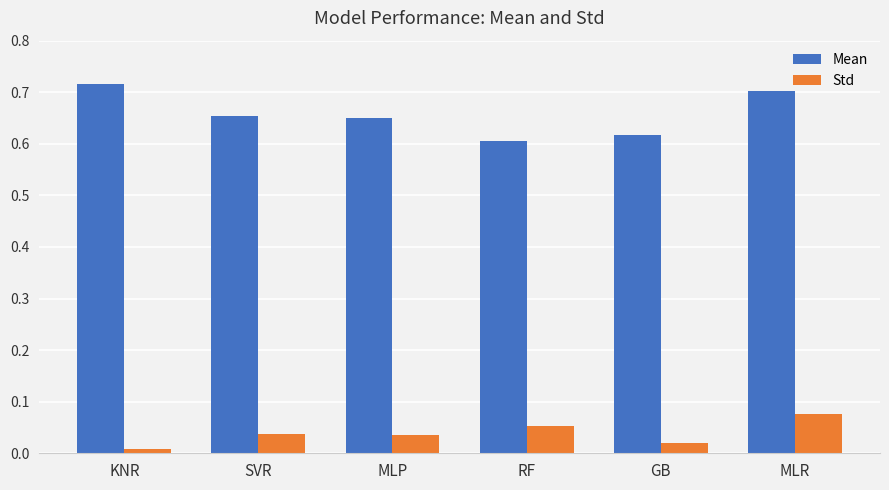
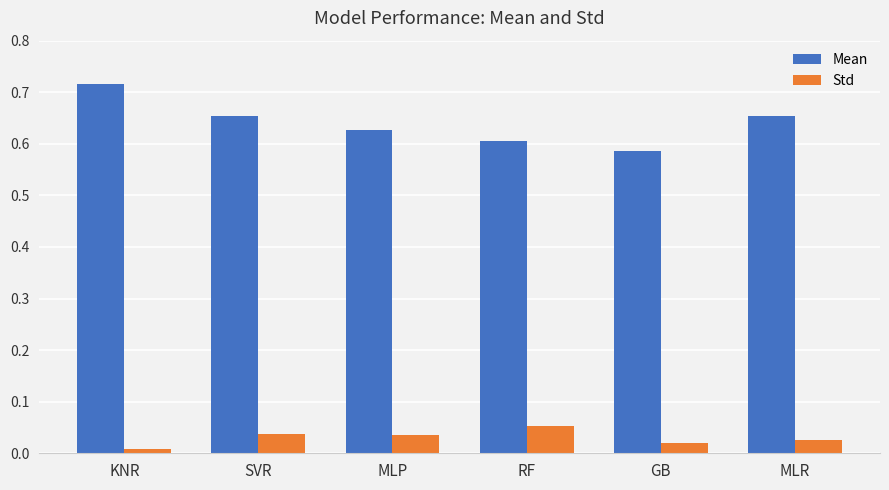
  {
    "Mean": {
      "KNR": 0.72,
      "SVR": 0.65,
-     "MLP": 0.65,
+     "MLP": 0.63,
      "RF": 0.61,
-     "GB": 0.62,
-     "MLR": 0.70
+     "GB": 0.59,
+     "MLR": 0.65
    },
    "Std": {
      "KNR": 0.01,
      "SVR": 0.04,
      "MLP": 0.04,
      "RF": 0.05,
      "GB": 0.02,
-     "MLR": 0.08
+     "MLR": 0.03
    }
  }
